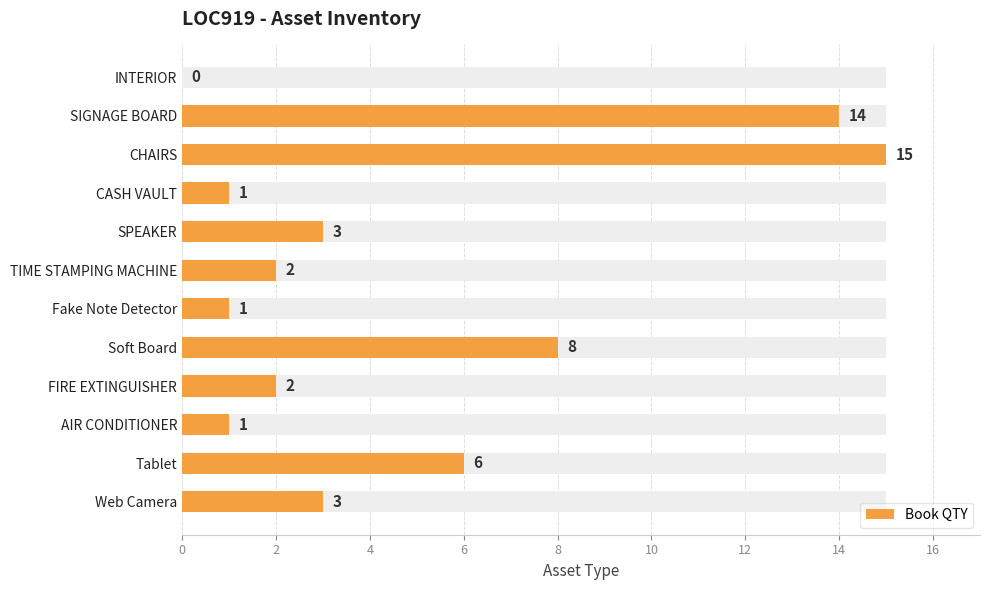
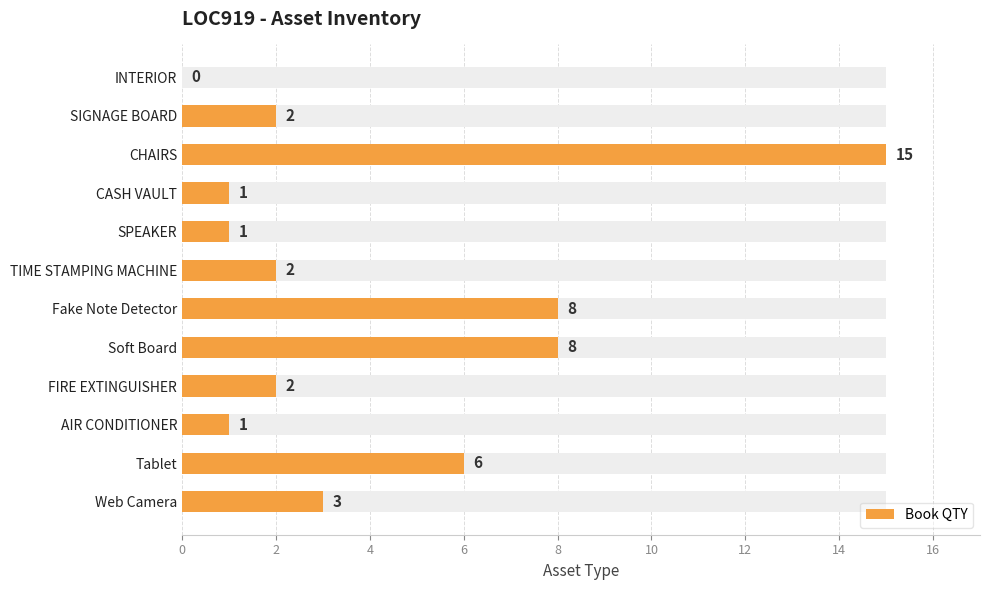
  {
    "Book QTY": {
      "INTERIOR": 0,
-     "SIGNAGE BOARD": 14,
+     "SIGNAGE BOARD": 2,
      "CHAIRS": 15,
-     "SPEAKER": 3,
-     "Fake Note Detector": 1
+     "SPEAKER": 1,
+     "Fake Note Detector": 8
    }
  }
